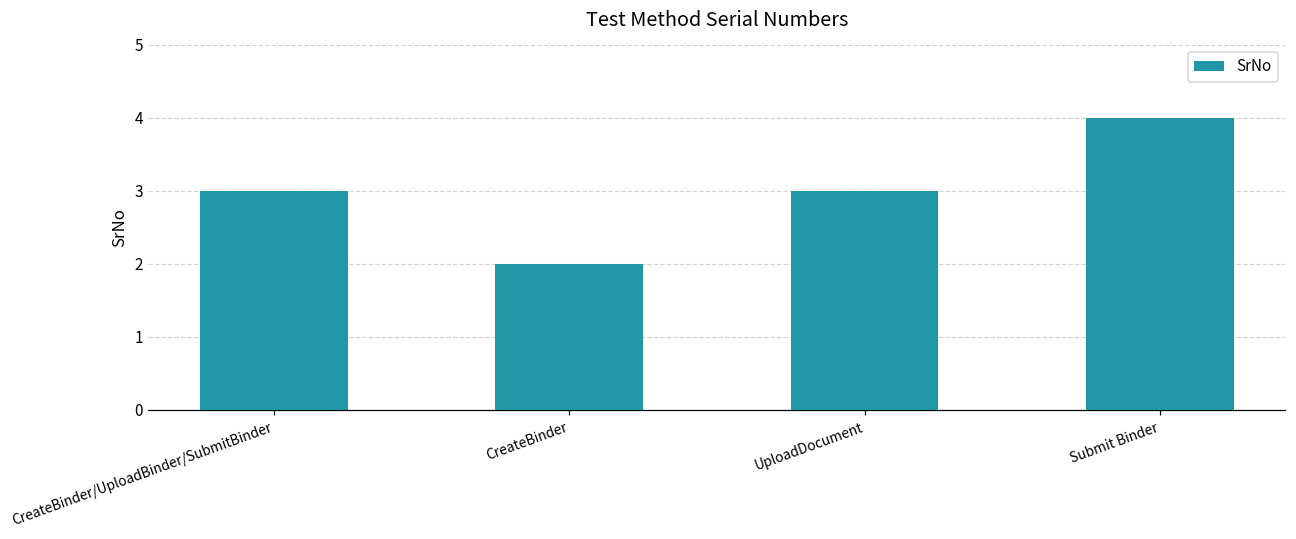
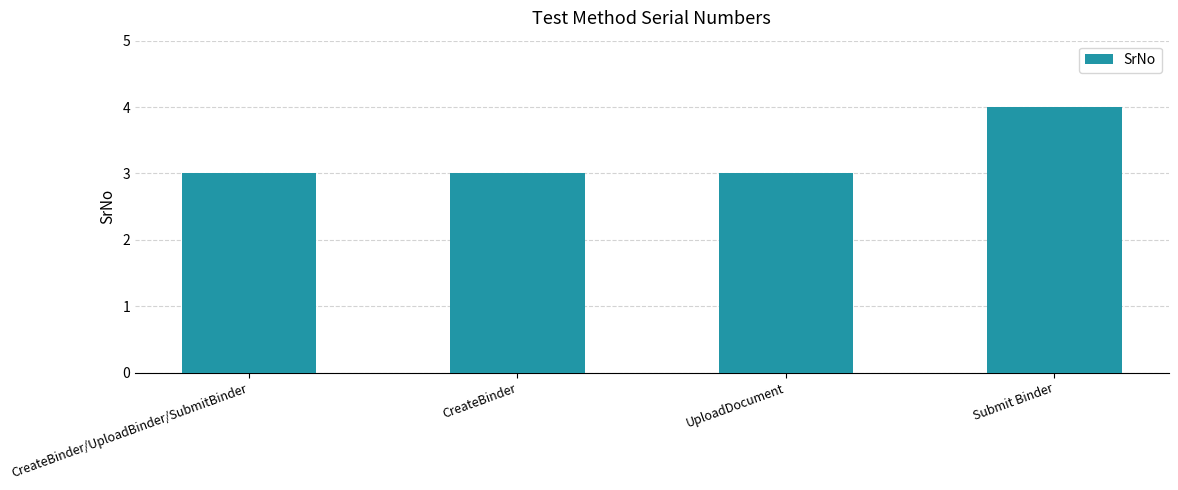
  {
    "CreateBinder/UploadBinder/SubmitBinder": 3,
-   "CreateBinder": 2,
+   "CreateBinder": 3,
    "UploadDocument": 3,
    "Submit Binder": 4
  }
